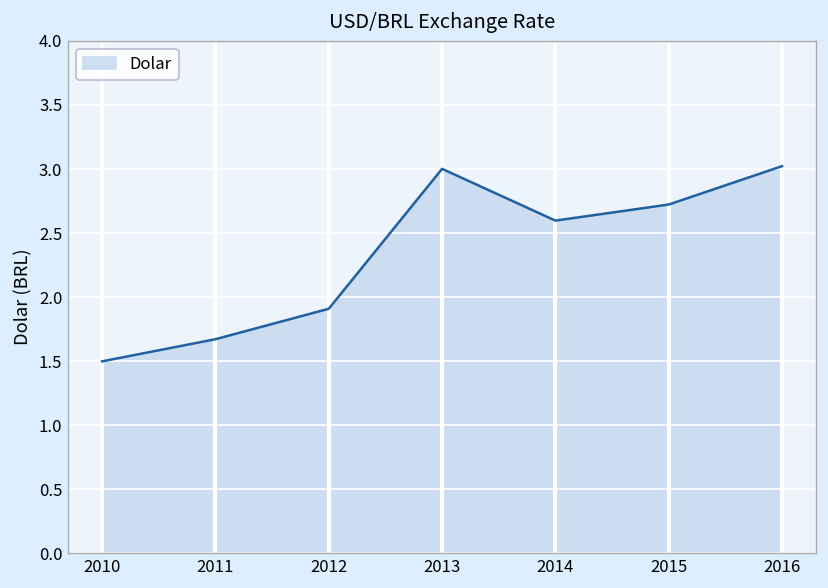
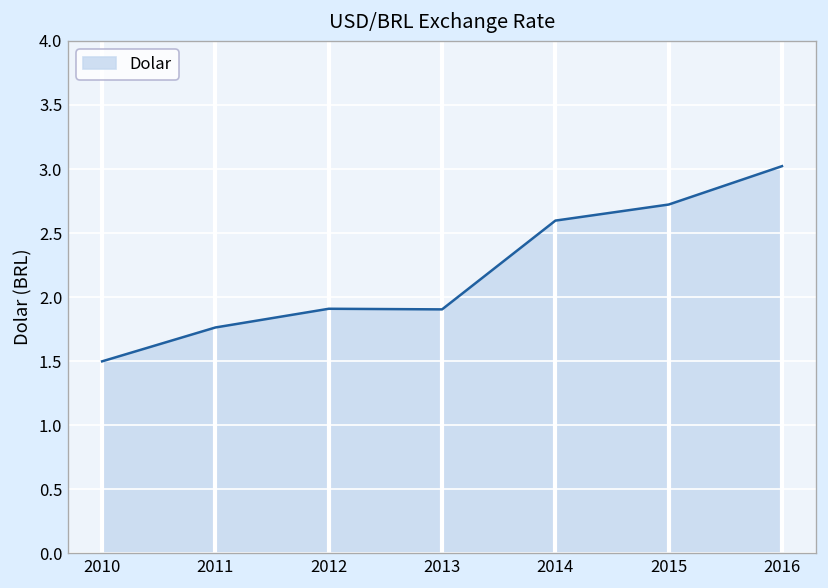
  {
    "2010": 1.50,
-   "2011": 1.67,
+   "2011": 1.76,
    "2012": 1.91,
-   "2013": 3.00,
+   "2013": 1.90,
    "2014": 2.60,
    "2015": 2.72,
    "2016": 3.02
  }
